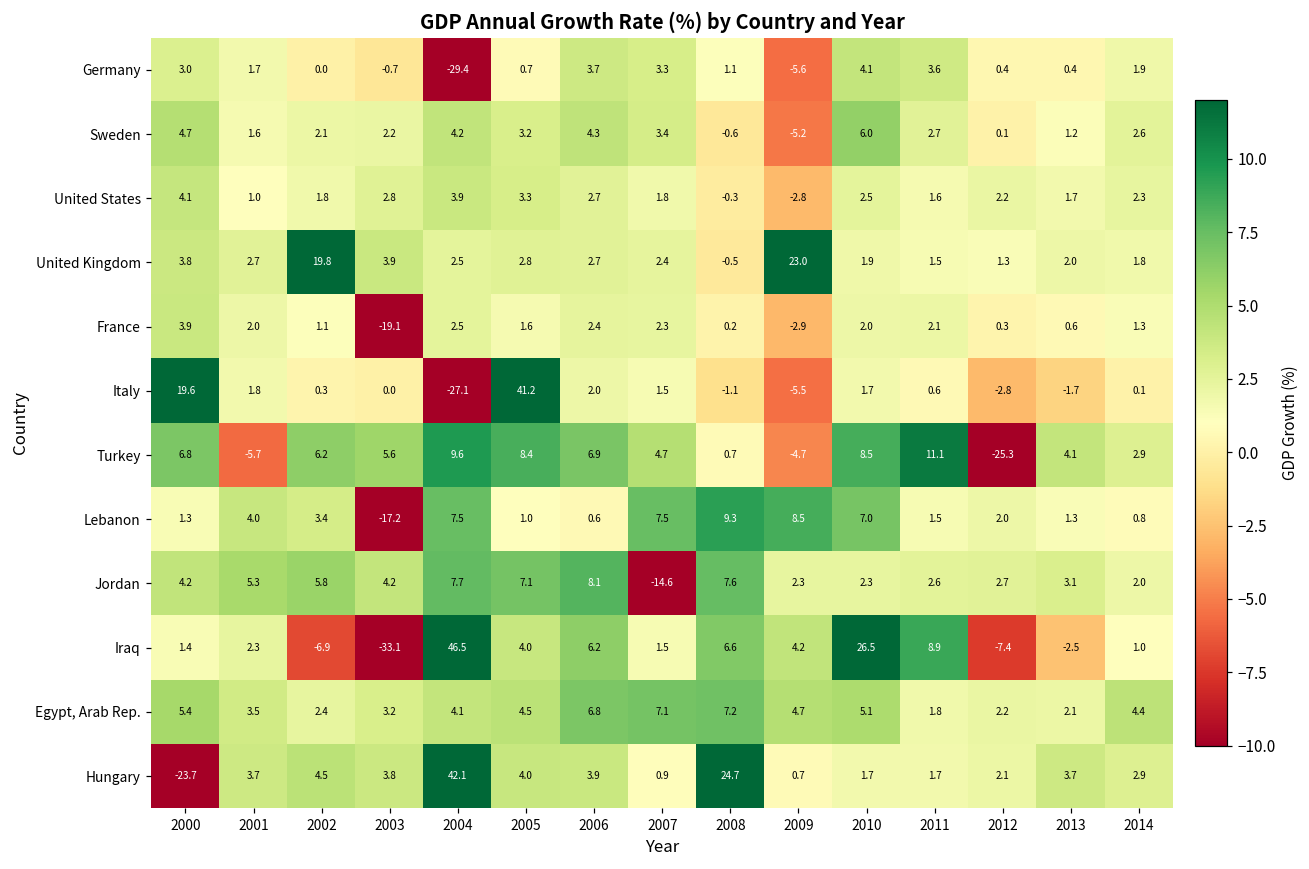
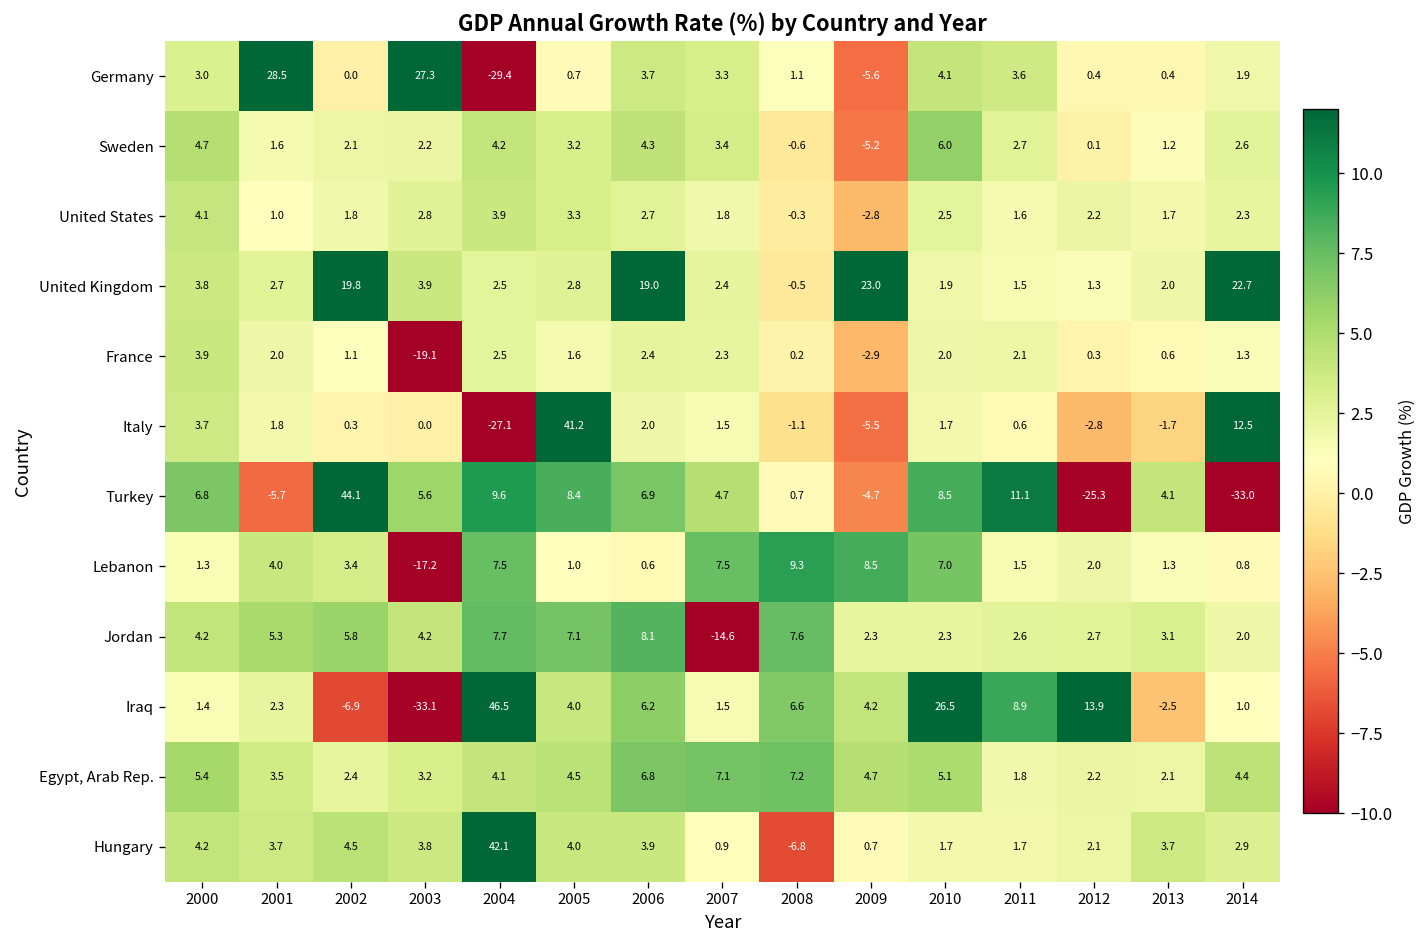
  {
    "Germany": {
      "2000": 3.0,
-     "2001": 1.7,
+     "2001": 28.5,
      "2002": 0.0,
-     "2003": -0.7,
+     "2003": 27.3,
      "2004": -29.4,
      "2005": 0.7,
      "2006": 3.7,
      "2007": 3.3,
      "2008": 1.1,
      "2009": -5.6,
      "2010": 4.1,
      "2011": 3.6,
      "2012": 0.4,
      "2013": 0.4,
      "2014": 1.9
    },
    "Sweden": {
      "2000": 4.7,
      "2001": 1.6,
      "2002": 2.1,
      "2003": 2.2,
      "2004": 4.2,
      "2005": 3.2,
      "2006": 4.3,
      "2007": 3.4,
      "2008": -0.6,
      "2009": -5.2,
      "2010": 6.0,
      "2011": 2.7,
      "2012": 0.1,
      "2013": 1.2,
      "2014": 2.6
    },
    "United States": {
      "2000": 4.1,
      "2001": 1.0,
      "2002": 1.8,
      "2003": 2.8,
      "2004": 3.9,
      "2005": 3.3,
      "2006": 2.7,
      "2007": 1.8,
      "2008": -0.3,
      "2009": -2.8,
      "2010": 2.5,
      "2011": 1.6,
      "2012": 2.2,
      "2013": 1.7,
      "2014": 2.3
    },
    "United Kingdom": {
      "2000": 3.8,
      "2001": 2.7,
      "2002": 19.8,
      "2003": 3.9,
      "2004": 2.5,
      "2005": 2.8,
-     "2006": 2.7,
+     "2006": 19.0,
      "2007": 2.4,
      "2008": -0.5,
      "2009": 23.0,
      "2010": 1.9,
      "2011": 1.5,
      "2012": 1.3,
      "2013": 2.0,
-     "2014": 1.8
+     "2014": 22.7
    },
    "France": {
      "2000": 3.9,
      "2001": 2.0,
      "2002": 1.1,
      "2003": -19.1,
      "2004": 2.5,
      "2005": 1.6,
      "2006": 2.4,
      "2007": 2.3,
      "2008": 0.2,
      "2009": -2.9,
      "2010": 2.0,
      "2011": 2.1,
      "2012": 0.3,
      "2013": 0.6,
      "2014": 1.3
    },
    "Italy": {
-     "2000": 19.6,
+     "2000": 3.7,
      "2001": 1.8,
      "2002": 0.3,
      "2003": 0.0,
      "2004": -27.1,
      "2005": 41.2,
      "2006": 2.0,
      "2007": 1.5,
      "2008": -1.1,
      "2009": -5.5,
      "2010": 1.7,
      "2011": 0.6,
      "2012": -2.8,
      "2013": -1.7,
-     "2014": 0.1
+     "2014": 12.5
    },
    "Turkey": {
      "2000": 6.8,
      "2001": -5.7,
-     "2002": 6.2,
+     "2002": 44.1,
      "2003": 5.6,
      "2004": 9.6,
      "2005": 8.4,
      "2006": 6.9,
      "2007": 4.7,
      "2008": 0.7,
      "2009": -4.7,
      "2010": 8.5,
      "2011": 11.1,
      "2012": -25.3,
      "2013": 4.1,
-     "2014": 2.9
+     "2014": -33.0
    },
    "Lebanon": {
      "2000": 1.3,
      "2001": 4.0,
      "2002": 3.4,
      "2003": -17.2,
      "2004": 7.5,
      "2005": 1.0,
      "2006": 0.6,
      "2007": 7.5,
      "2008": 9.3,
      "2009": 8.5,
      "2010": 7.0,
      "2011": 1.5,
      "2012": 2.0,
      "2013": 1.3,
      "2014": 0.8
    },
    "Jordan": {
      "2000": 4.2,
      "2001": 5.3,
      "2002": 5.8,
      "2003": 4.2,
      "2004": 7.7,
      "2005": 7.1,
      "2006": 8.1,
      "2007": -14.6,
      "2008": 7.6,
      "2009": 2.3,
      "2010": 2.3,
      "2011": 2.6,
      "2012": 2.7,
      "2013": 3.1,
      "2014": 2.0
    },
    "Iraq": {
      "2000": 1.4,
      "2001": 2.3,
      "2002": -6.9,
      "2003": -33.1,
      "2004": 46.5,
      "2005": 4.0,
      "2006": 6.2,
      "2007": 1.5,
      "2008": 6.6,
      "2009": 4.2,
      "2010": 26.5,
      "2011": 8.9,
-     "2012": -7.4,
+     "2012": 13.9,
      "2013": -2.5,
      "2014": 1.0
    },
    "Egypt, Arab Rep.": {
      "2000": 5.4,
      "2001": 3.5,
      "2002": 2.4,
      "2003": 3.2,
      "2004": 4.1,
      "2005": 4.5,
      "2006": 6.8,
      "2007": 7.1,
      "2008": 7.2,
      "2009": 4.7,
      "2010": 5.1,
      "2011": 1.8,
      "2012": 2.2,
      "2013": 2.1,
      "2014": 4.4
    },
    "Hungary": {
-     "2000": -23.7,
+     "2000": 4.2,
      "2001": 3.7,
      "2002": 4.5,
      "2003": 3.8,
      "2004": 42.1,
      "2005": 4.0,
      "2006": 3.9,
      "2007": 0.9,
-     "2008": 24.7,
+     "2008": -6.8,
      "2009": 0.7,
      "2010": 1.7,
      "2011": 1.7,
      "2012": 2.1,
      "2013": 3.7,
      "2014": 2.9
    }
  }
